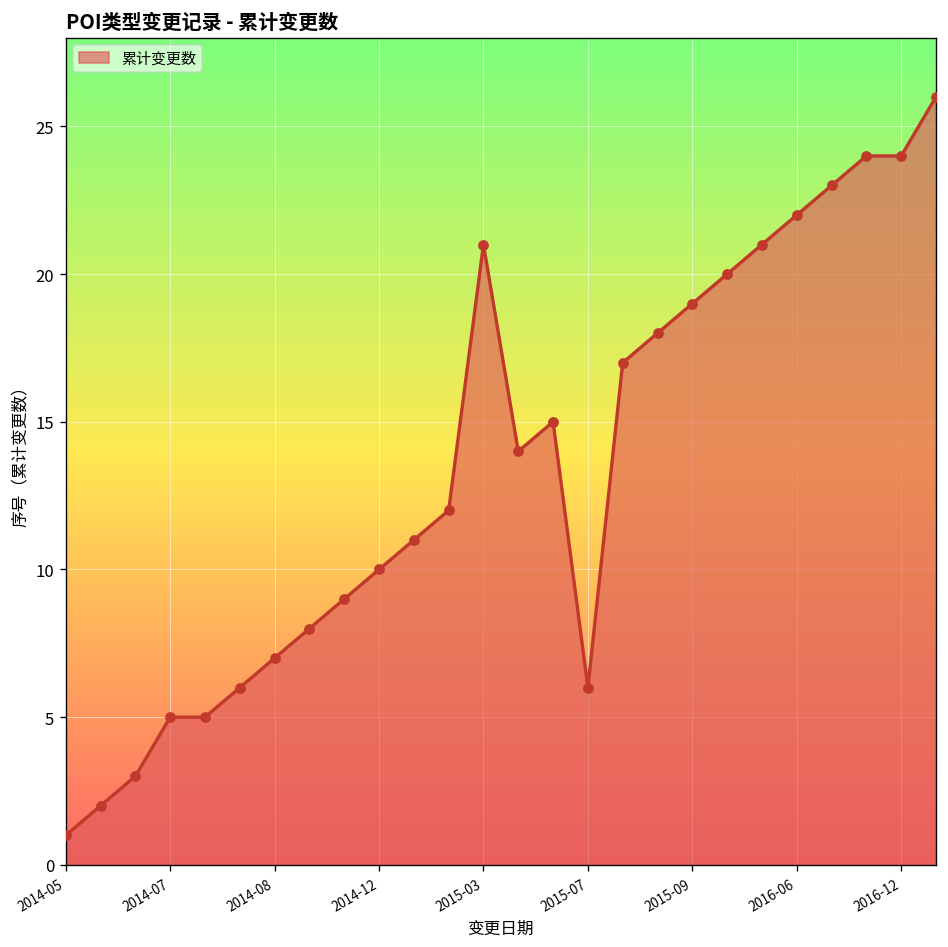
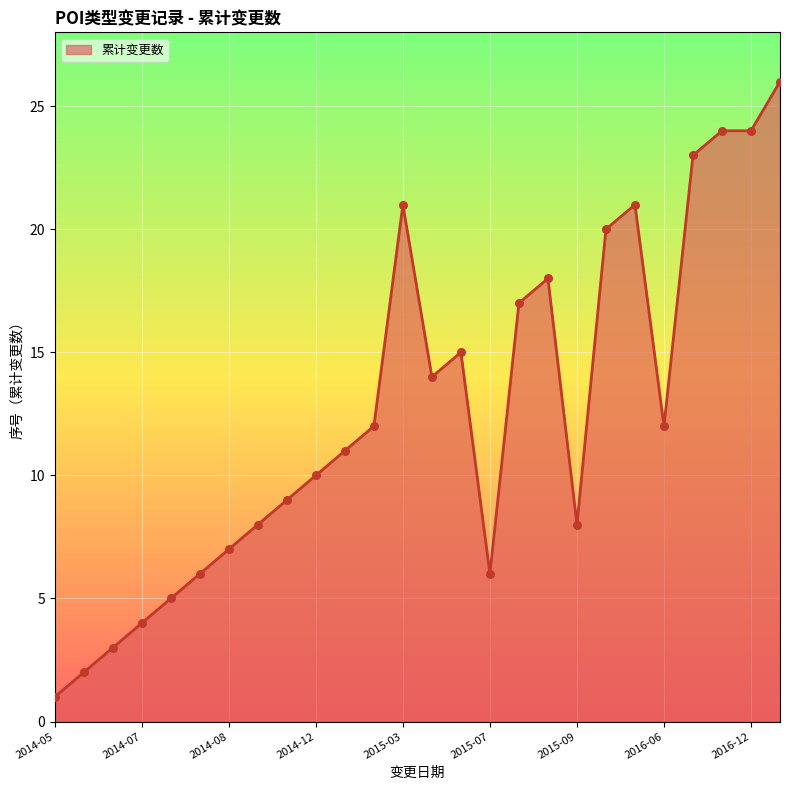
  {
    "2014-05": 1,
-   "2014-07": 5,
+   "2014-07": 4,
    "2014-08": 7,
    "2014-12": 10,
    "2015-03": 21,
    "2015-07": 6,
-   "2015-09": 19,
-   "2016-06": 22,
+   "2015-09": 8,
+   "2016-06": 12,
    "2016-12": 24
  }
